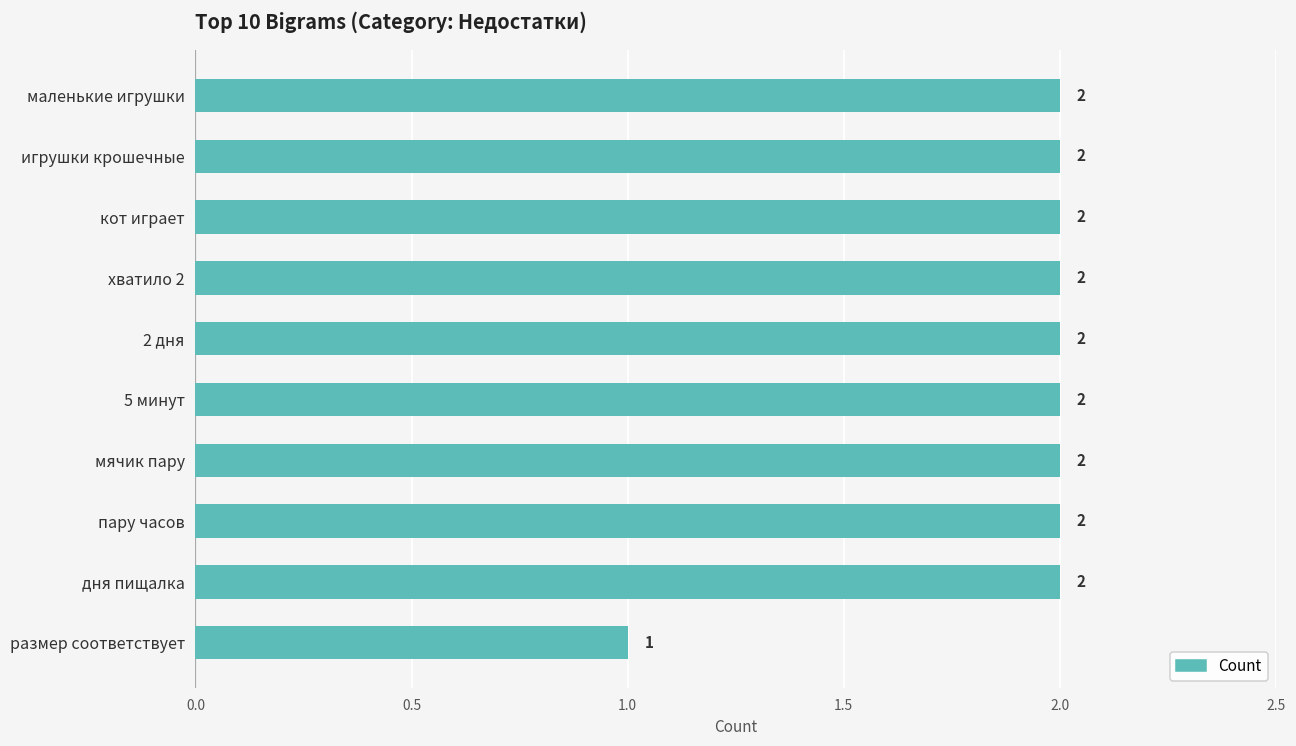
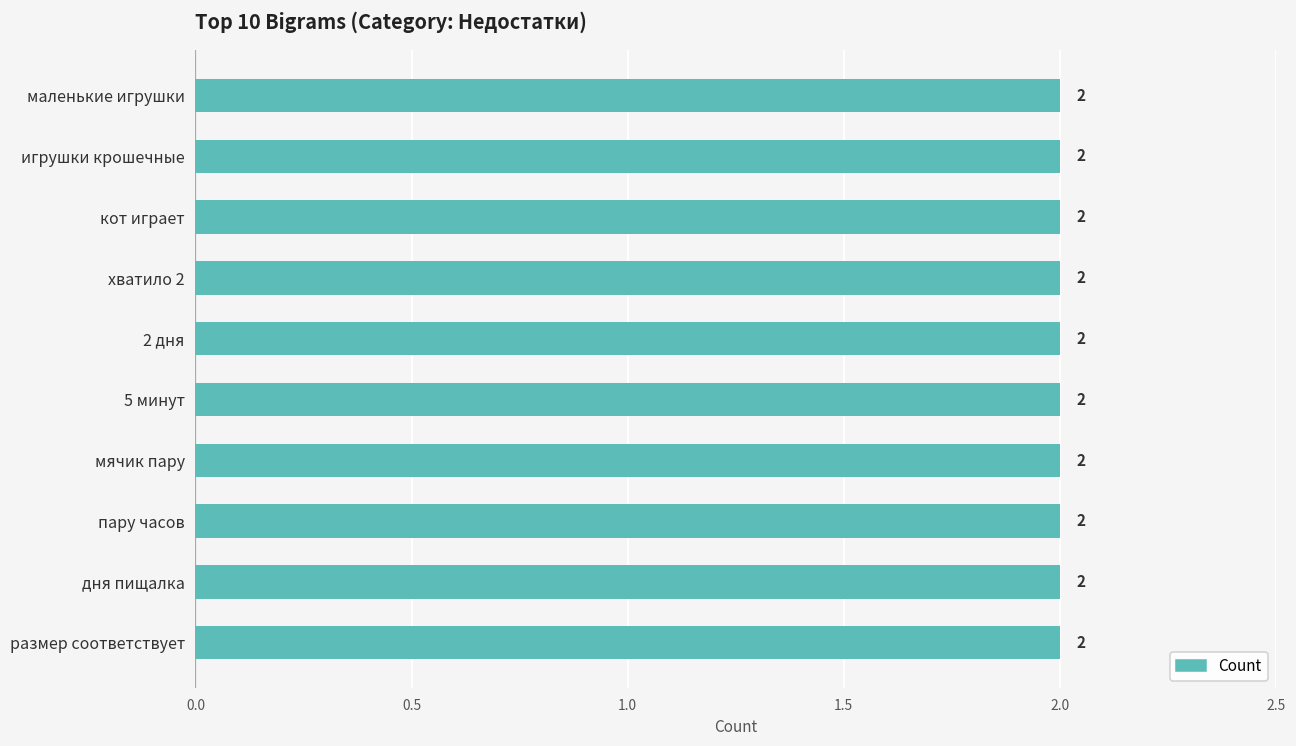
  {
    "маленькие игрушки": 2,
    "игрушки крошечные": 2,
    "кот играет": 2,
    "хватило 2": 2,
    "2 дня": 2,
    "5 минут": 2,
    "мячик пару": 2,
    "пару часов": 2,
    "дня пищалка": 2,
-   "размер соответствует": 1
+   "размер соответствует": 2
  }
